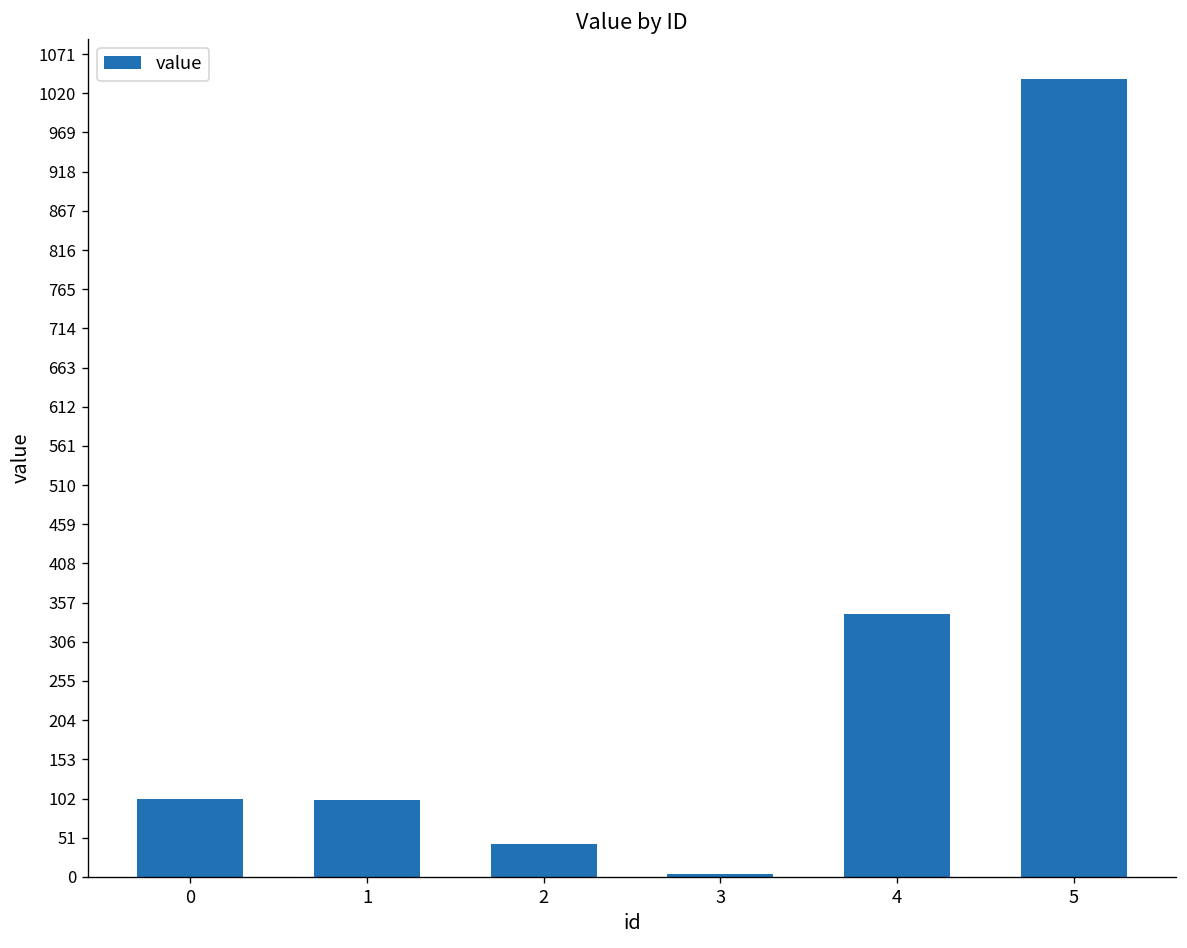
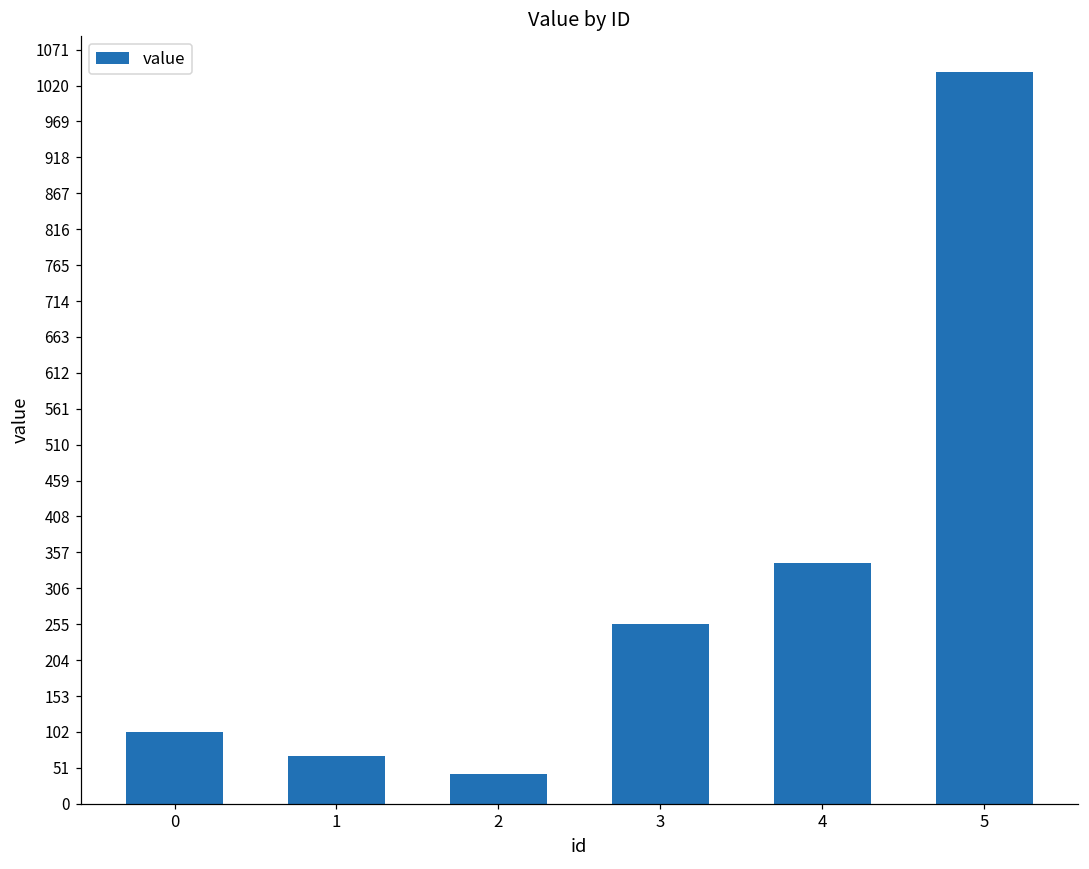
  {
    "0": 100,
-   "1": 100,
+   "1": 70,
    "2": 40,
-   "3": 0,
+   "3": 260,
    "4": 340,
    "5": 1040
  }
